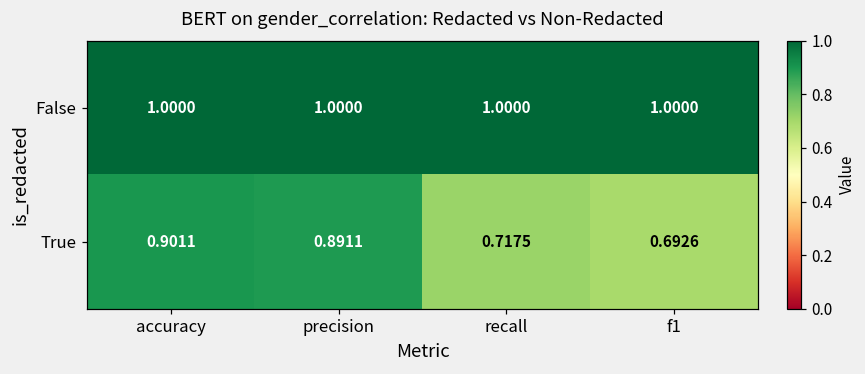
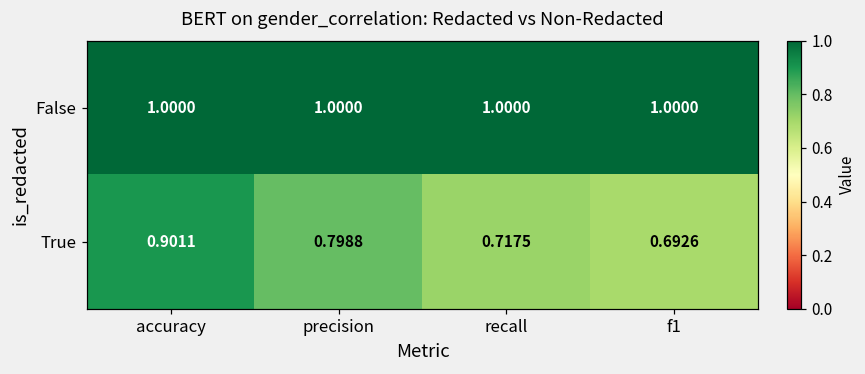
  {
    "False": {
      "accuracy": 1.0000,
      "precision": 1.0000,
      "recall": 1.0000,
      "f1": 1.0000
    },
    "True": {
      "accuracy": 0.9011,
-     "precision": 0.8911,
+     "precision": 0.7988,
      "recall": 0.7175,
      "f1": 0.6926
    }
  }
